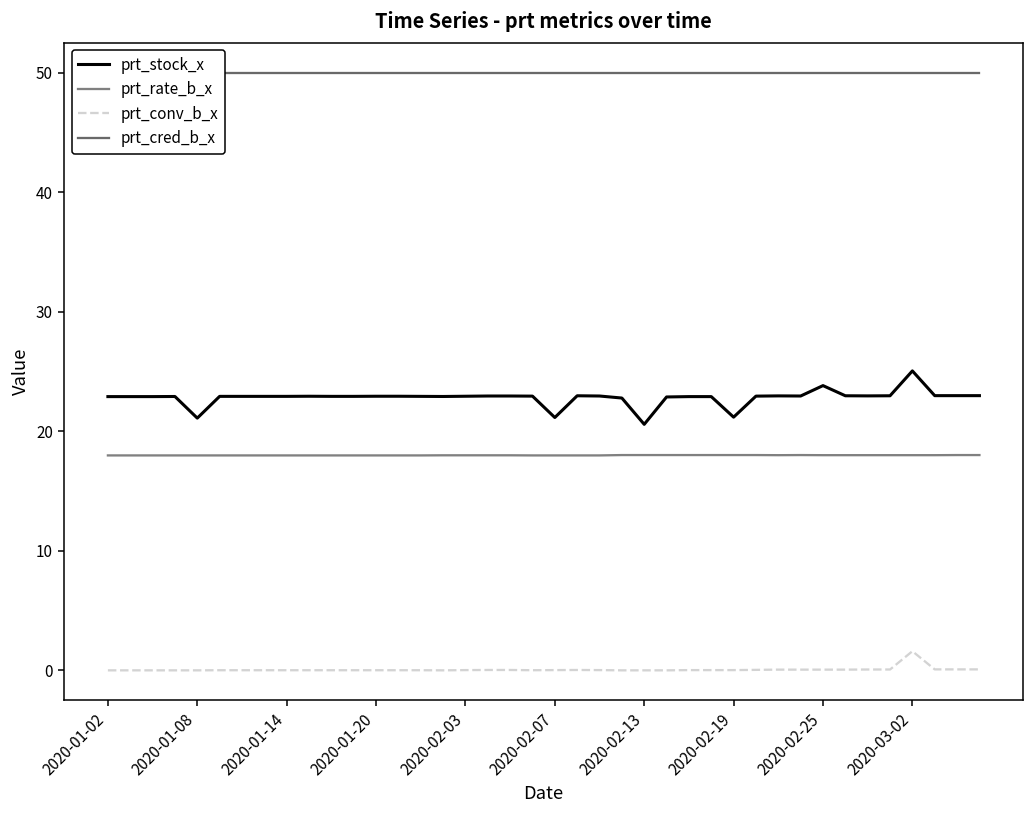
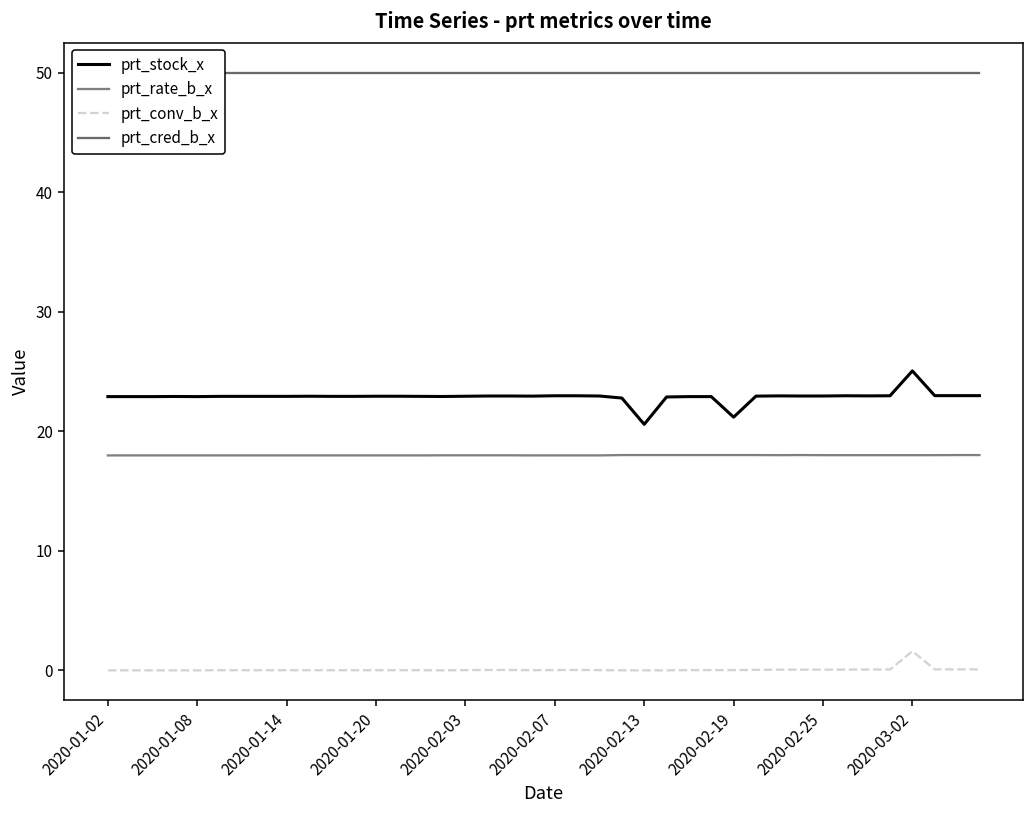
  {
    "prt_stock_x": {
      "2020-01-02": 22.9,
-     "2020-01-08": 21.1,
+     "2020-01-08": 22.9,
      "2020-01-14": 22.9,
      "2020-01-20": 22.9,
      "2020-02-03": 22.9,
-     "2020-02-07": 21.2,
+     "2020-02-07": 23.0,
      "2020-02-13": 20.6,
      "2020-02-19": 21.2,
-     "2020-02-25": 23.8,
+     "2020-02-25": 23.0,
      "2020-03-02": 25.1
    },
    "prt_conv_b_x": {
      "2020-01-02": 0.0,
      "2020-01-08": 0.0,
      "2020-01-14": 0.0,
      "2020-01-20": 0.0,
      "2020-02-03": 0.0,
      "2020-02-07": 0.0,
      "2020-02-13": 0.0,
      "2020-02-19": 0.0,
      "2020-02-25": 0.1,
      "2020-03-02": 1.6
    }
  }
